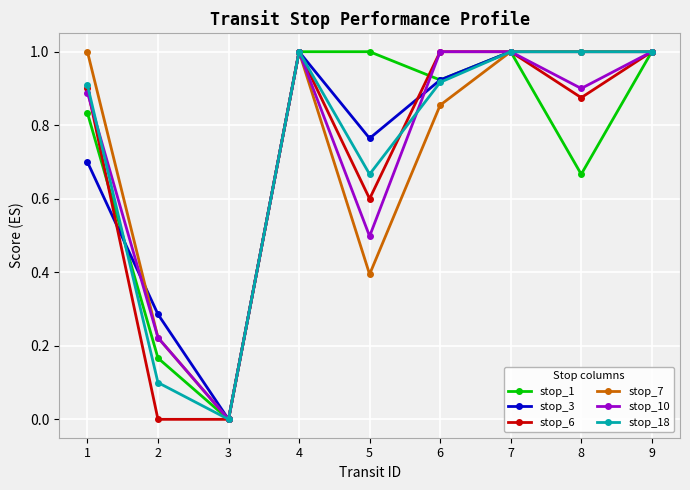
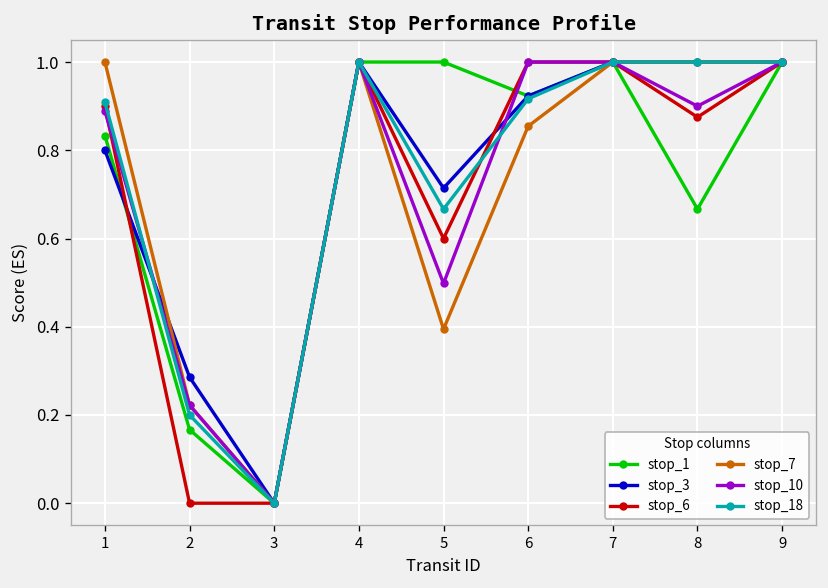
  {
    "stop_1": {
      "1": 0.83,
      "2": 0.17,
      "5": 1.00,
      "8": 0.67
    },
    "stop_3": {
-     "1": 0.7,
+     "1": 0.8,
      "2": 0.29,
-     "5": 0.76
+     "5": 0.71
    },
    "stop_6": {
      "1": 0.90,
      "2": 0.00,
      "5": 0.60,
      "8": 0.88
    },
    "stop_7": {
      "1": 1.00,
      "5": 0.39,
      "6": 0.85
    },
    "stop_10": {
      "1": 0.89,
      "5": 0.50,
      "8": 0.90
    },
    "stop_18": {
      "1": 0.91,
-     "2": 0.1,
+     "2": 0.2,
      "5": 0.67
    }
  }
